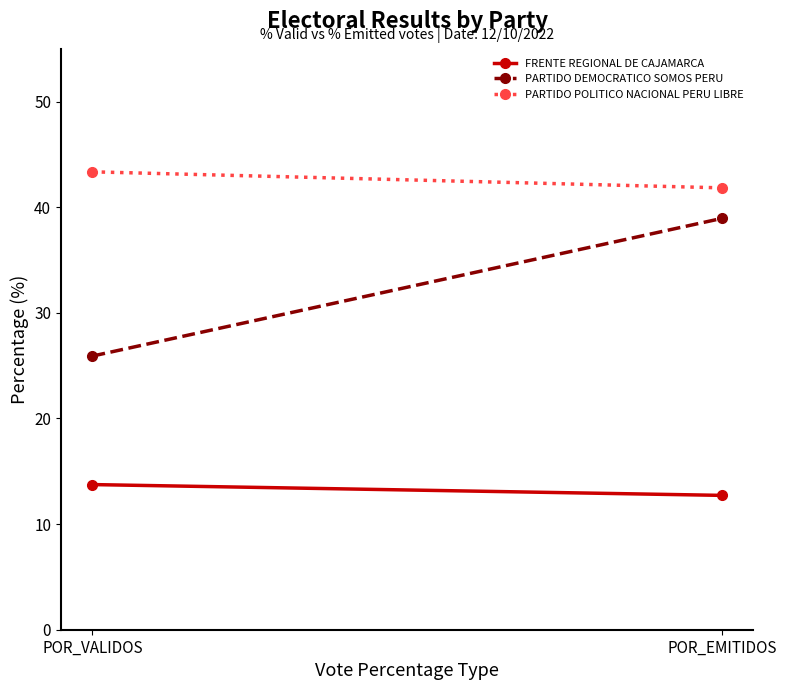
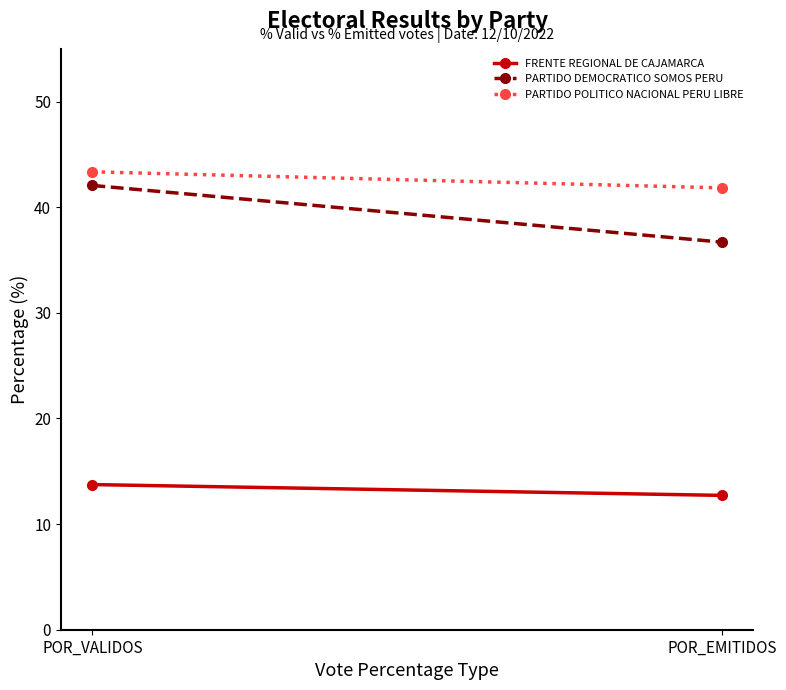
  {
    "FRENTE REGIONAL DE CAJAMARCA": {
      "POR_VALIDOS": 13.7,
      "POR_EMITIDOS": 12.7
    },
    "PARTIDO DEMOCRATICO SOMOS PERU": {
-     "POR_VALIDOS": 25.9,
-     "POR_EMITIDOS": 38.9
+     "POR_VALIDOS": 42.1,
+     "POR_EMITIDOS": 36.7
    },
    "PARTIDO POLITICO NACIONAL PERU LIBRE": {
      "POR_VALIDOS": 43.4,
      "POR_EMITIDOS": 41.8
    }
  }
